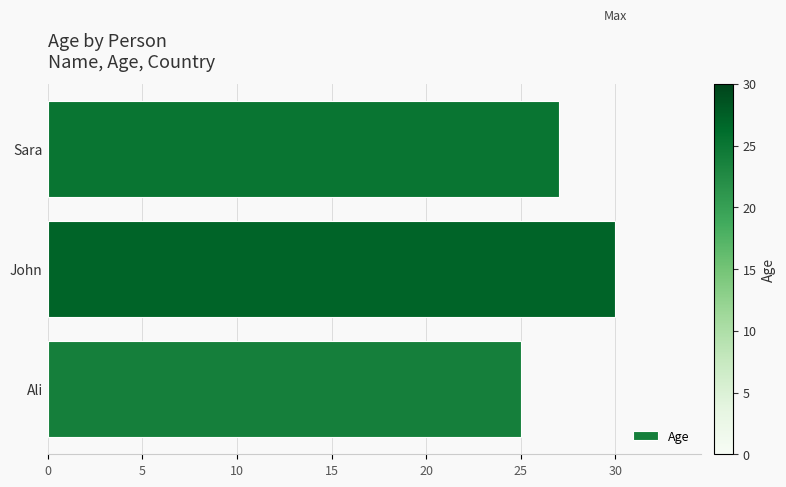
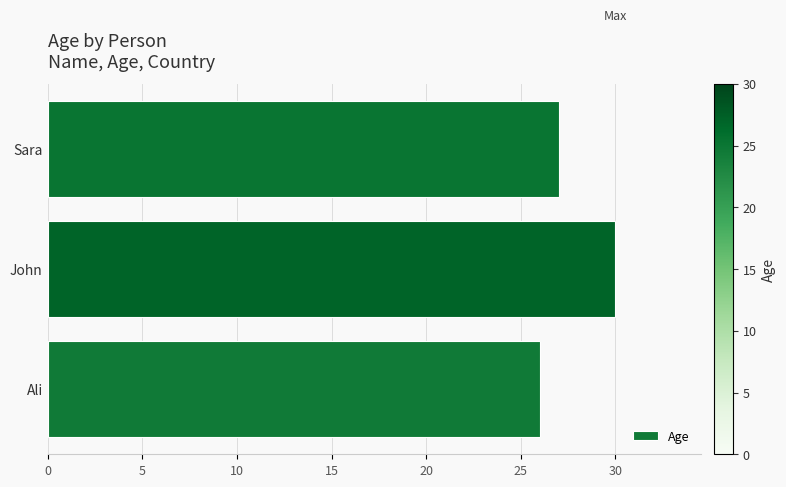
  {
    "Sara": 27,
    "John": 30,
-   "Ali": 25
+   "Ali": 26
  }
